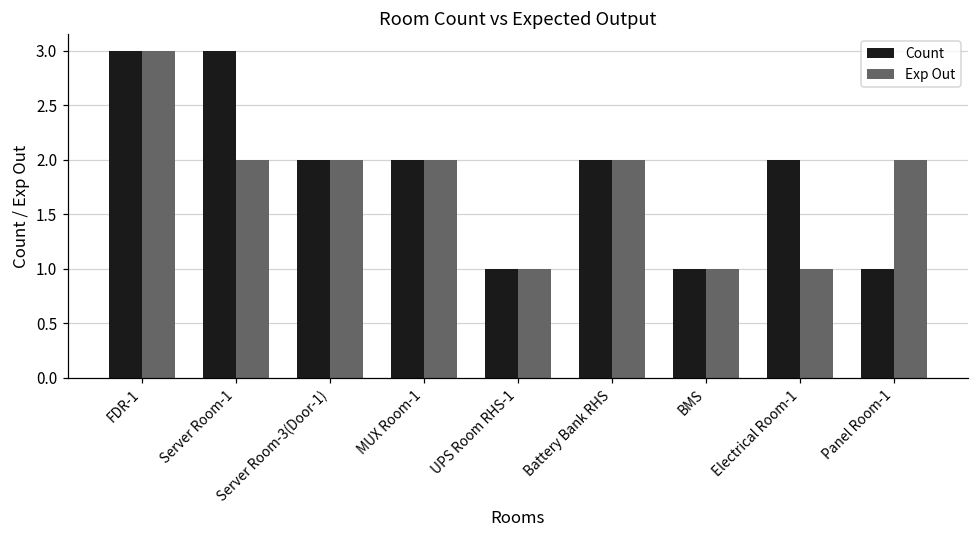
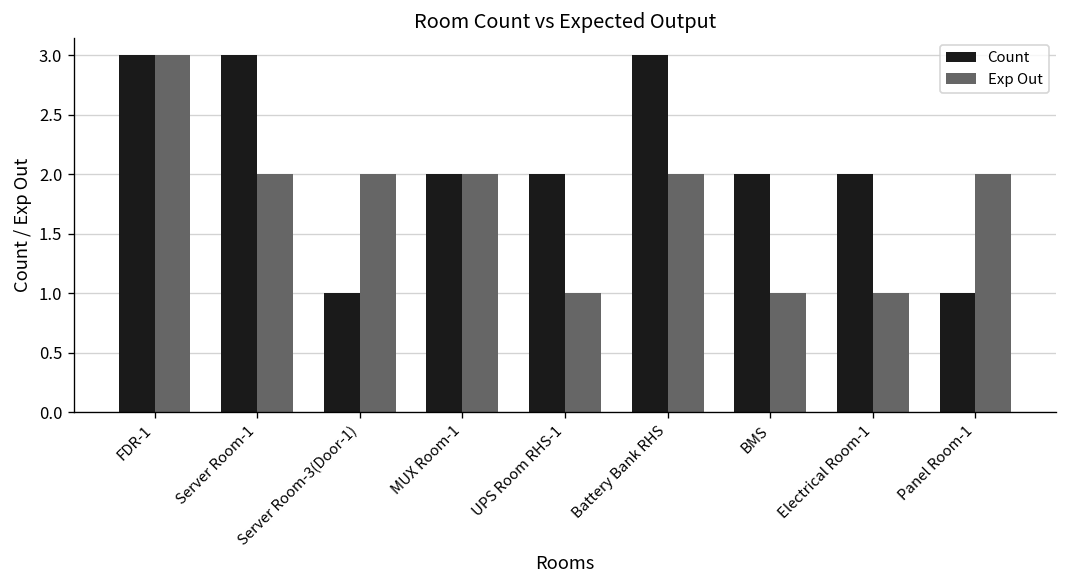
  {
    "Count": {
      "FDR-1": 3,
      "Server Room-1": 3,
-     "Server Room-3(Door-1)": 2,
+     "Server Room-3(Door-1)": 1,
      "MUX Room-1": 2,
-     "UPS Room RHS-1": 1,
-     "Battery Bank RHS": 2,
-     "BMS": 1,
+     "UPS Room RHS-1": 2,
+     "Battery Bank RHS": 3,
+     "BMS": 2,
      "Electrical Room-1": 2,
      "Panel Room-1": 1
    },
    "Exp Out": {
      "FDR-1": 3,
      "Server Room-1": 2,
      "Server Room-3(Door-1)": 2,
      "MUX Room-1": 2,
      "UPS Room RHS-1": 1,
      "Battery Bank RHS": 2,
      "BMS": 1,
      "Electrical Room-1": 1,
      "Panel Room-1": 2
    }
  }
